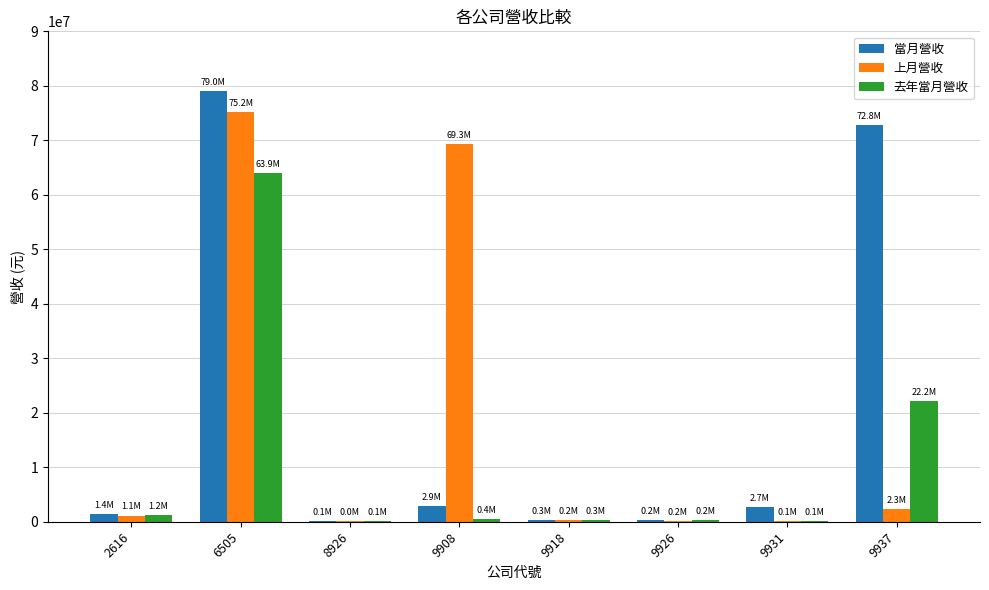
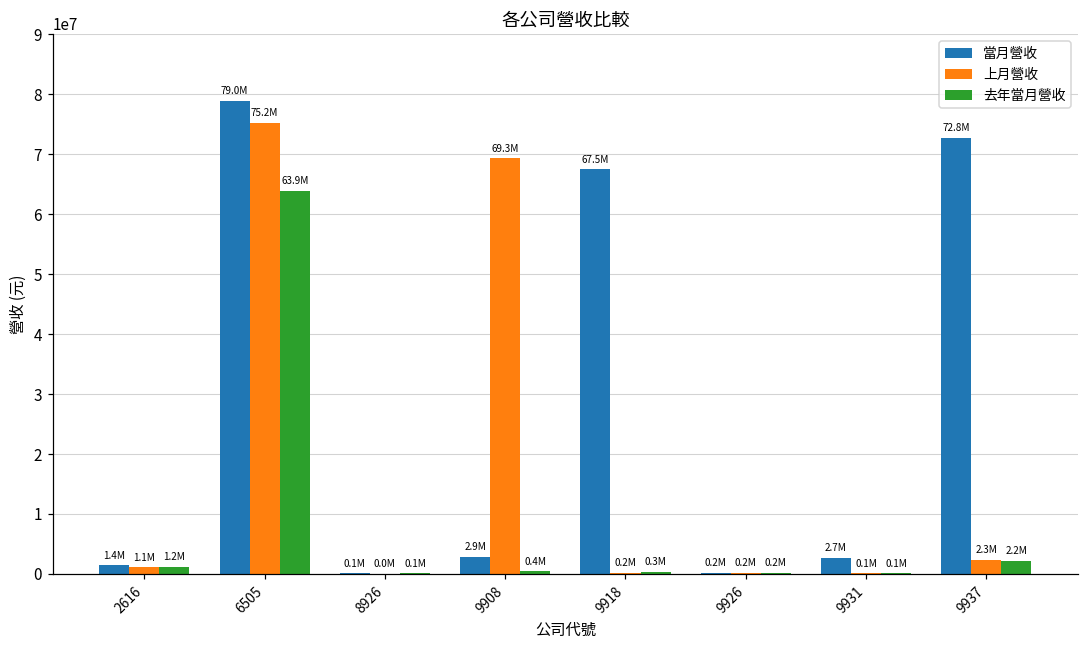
  {
    "當月營收": {
      "2616": "1.4M",
      "6505": "79.0M",
      "8926": "0.1M",
      "9908": "2.9M",
-     "9918": "0.3M",
+     "9918": "67.5M",
      "9926": "0.2M",
      "9931": "2.7M",
      "9937": "72.8M"
    },
    "上月營收": {
      "2616": "1.1M",
      "6505": "75.2M",
      "9908": "69.3M",
      "9918": "0.2M",
      "9926": "0.2M",
      "9931": "0.1M",
      "9937": "2.3M"
    },
    "去年當月營收": {
      "2616": "1.2M",
      "6505": "63.9M",
      "8926": "0.1M",
      "9908": "0.4M",
      "9918": "0.3M",
      "9926": "0.2M",
      "9931": "0.1M",
-     "9937": "22.2M"
+     "9937": "2.2M"
    }
  }
